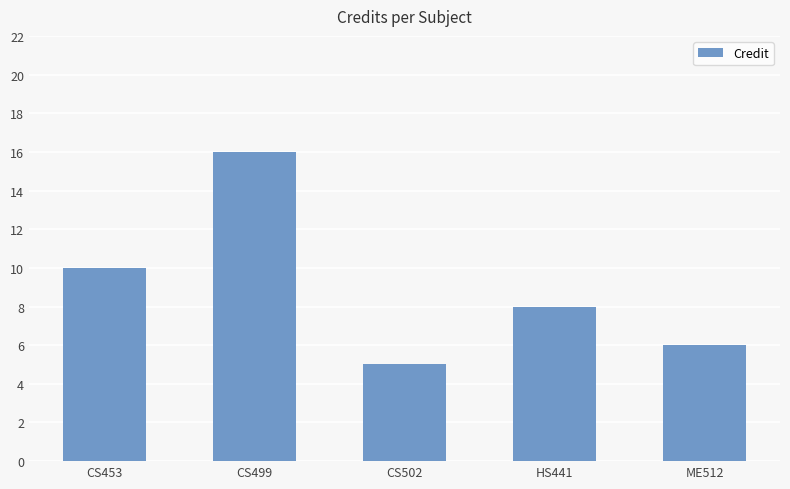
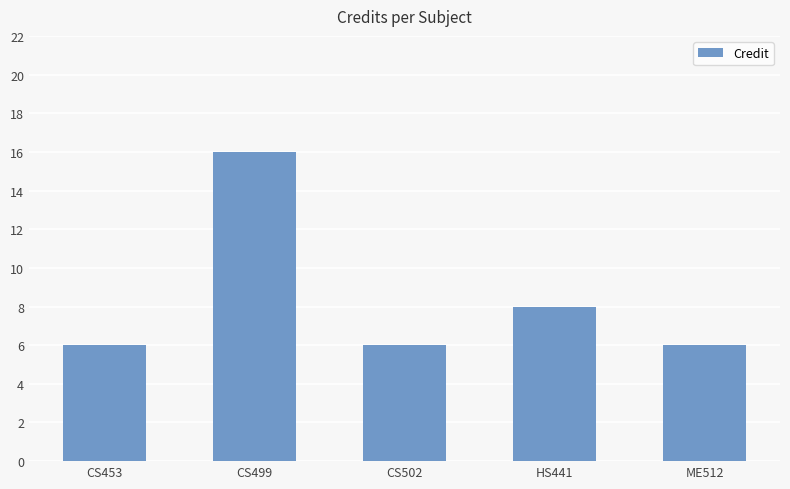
  {
-   "CS453": 10,
+   "CS453": 6,
    "CS499": 16,
-   "CS502": 5,
+   "CS502": 6,
    "HS441": 8,
    "ME512": 6
  }
